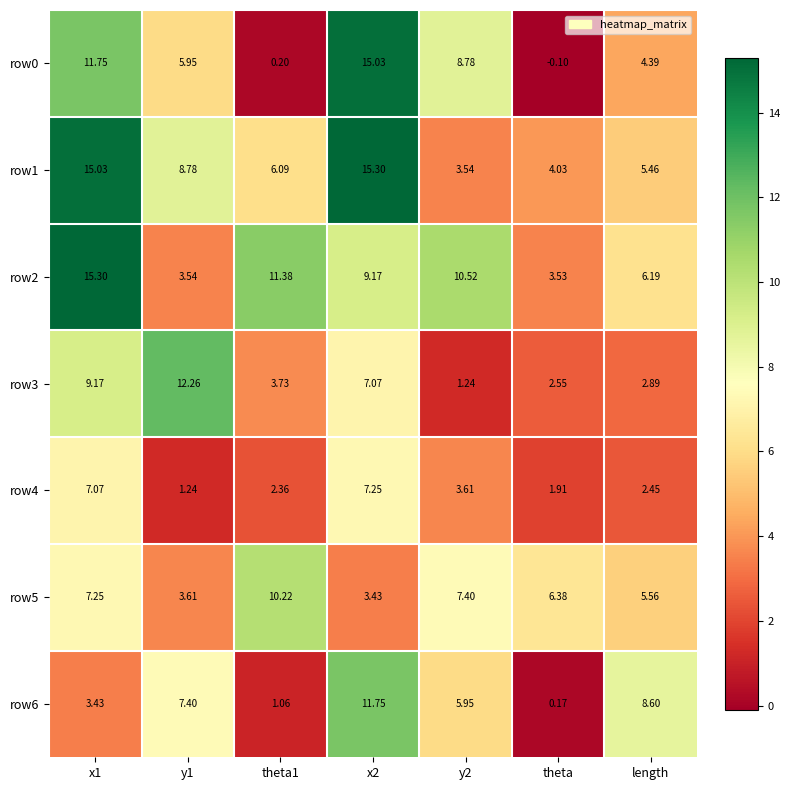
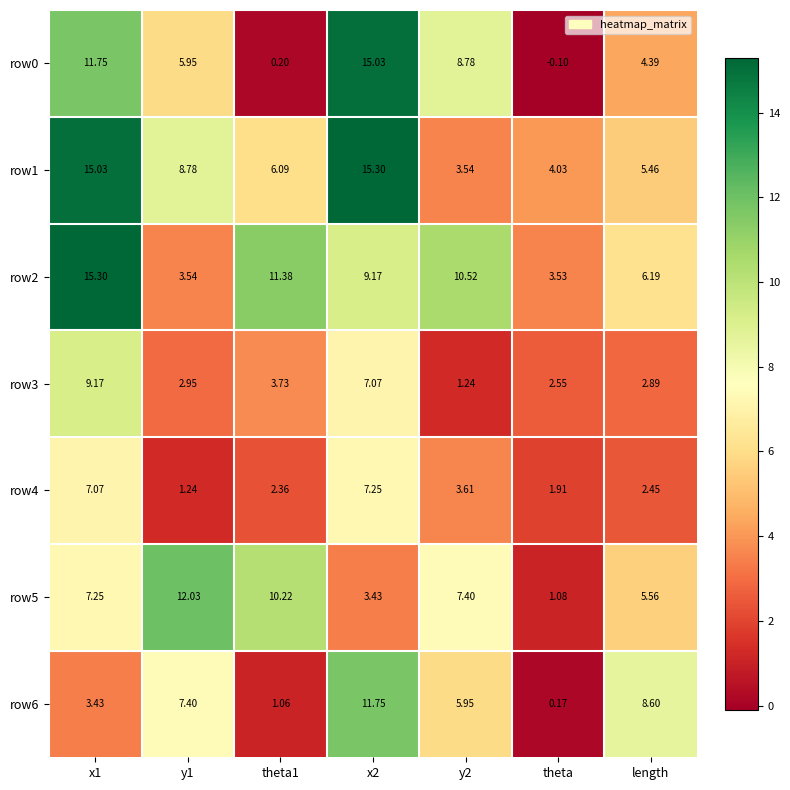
  {
    "row0": {
      "x1": 11.75,
      "y1": 5.95,
      "theta1": 0.20,
      "x2": 15.03,
      "y2": 8.78,
      "theta": -0.10,
      "length": 4.39
    },
    "row1": {
      "x1": 15.03,
      "y1": 8.78,
      "theta1": 6.09,
      "x2": 15.30,
      "y2": 3.54,
      "theta": 4.03,
      "length": 5.46
    },
    "row2": {
      "x1": 15.30,
      "y1": 3.54,
      "theta1": 11.38,
      "x2": 9.17,
      "y2": 10.52,
      "theta": 3.53,
      "length": 6.19
    },
    "row3": {
      "x1": 9.17,
-     "y1": 12.26,
+     "y1": 2.95,
      "theta1": 3.73,
      "x2": 7.07,
      "y2": 1.24,
      "theta": 2.55,
      "length": 2.89
    },
    "row4": {
      "x1": 7.07,
      "y1": 1.24,
      "theta1": 2.36,
      "x2": 7.25,
      "y2": 3.61,
      "theta": 1.91,
      "length": 2.45
    },
    "row5": {
      "x1": 7.25,
-     "y1": 3.61,
+     "y1": 12.03,
      "theta1": 10.22,
      "x2": 3.43,
      "y2": 7.40,
-     "theta": 6.38,
+     "theta": 1.08,
      "length": 5.56
    },
    "row6": {
      "x1": 3.43,
      "y1": 7.40,
      "theta1": 1.06,
      "x2": 11.75,
      "y2": 5.95,
      "theta": 0.17,
      "length": 8.60
    }
  }
